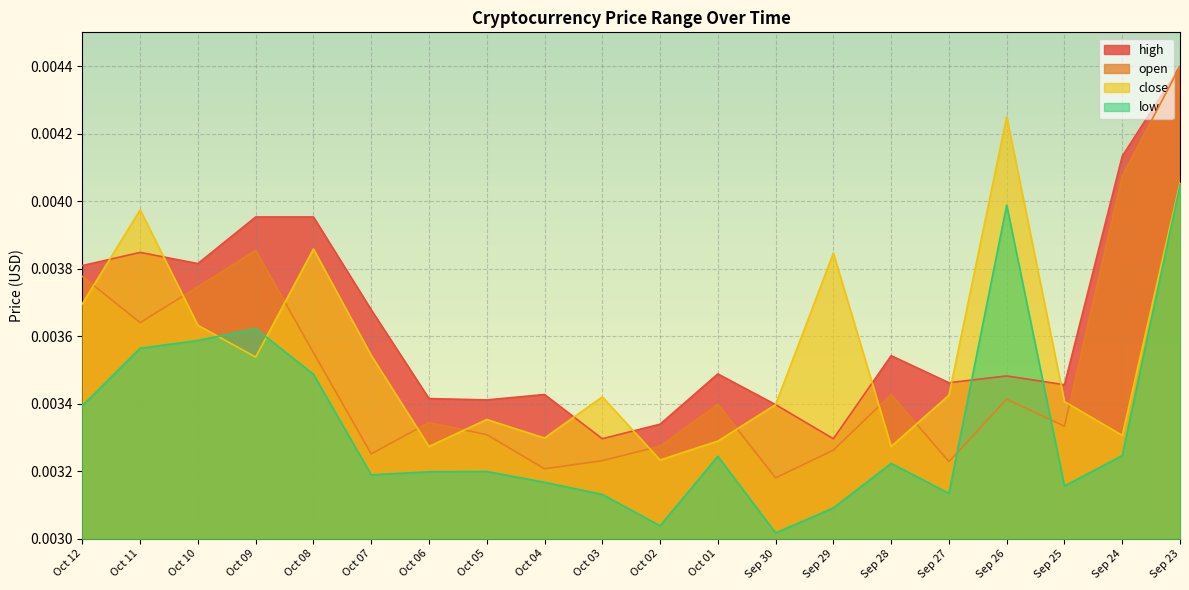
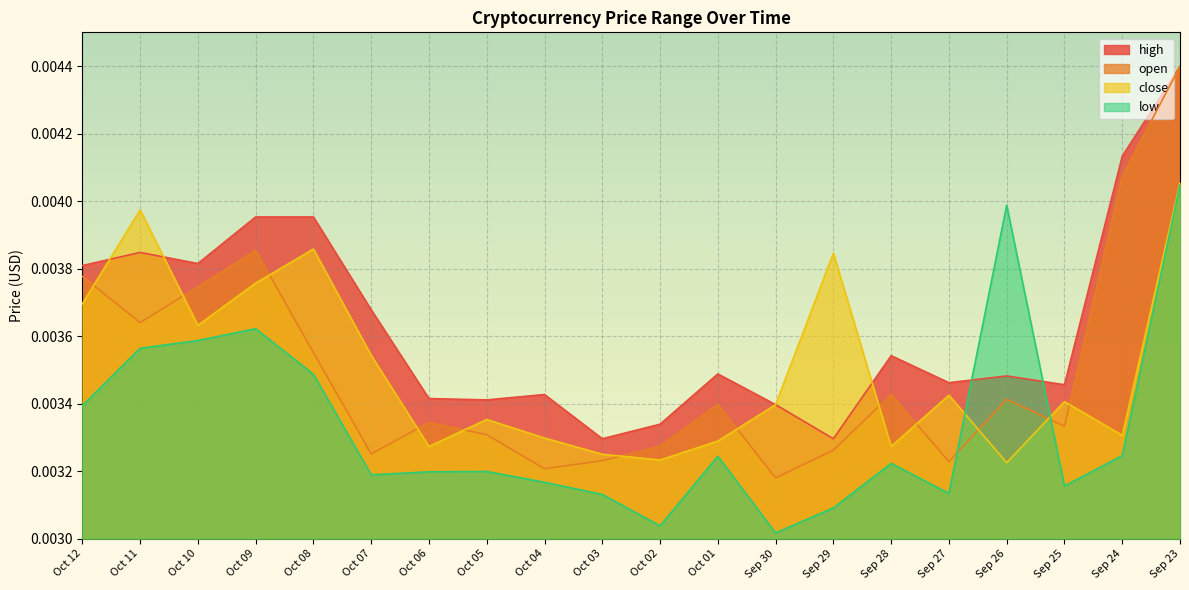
  {
    "close": {
      "Oct 12": 0.00370,
      "Oct 11": 0.00397,
      "Oct 10": 0.00363,
-     "Oct 09": 0.00354,
+     "Oct 09": 0.00376,
      "Oct 08": 0.00386,
      "Oct 07": 0.00354,
      "Oct 06": 0.00327,
      "Oct 05": 0.00335,
      "Oct 04": 0.00330,
-     "Oct 03": 0.00342,
+     "Oct 03": 0.00325,
      "Oct 02": 0.00323,
      "Oct 01": 0.00329,
      "Sep 29": 0.00385,
      "Sep 28": 0.00327,
      "Sep 27": 0.00343,
-     "Sep 26": 0.00425,
+     "Sep 26": 0.00323,
      "Sep 25": 0.00341,
      "Sep 24": 0.00331
    },
    "low": {
      "Oct 12": 0.00339,
      "Oct 11": 0.00356,
      "Oct 10": 0.00359,
      "Oct 09": 0.00362,
      "Oct 08": 0.00349,
      "Oct 07": 0.00319,
      "Oct 06": 0.00320,
      "Oct 05": 0.00320,
      "Oct 04": 0.00317,
      "Oct 03": 0.00313,
      "Oct 02": 0.00304,
      "Oct 01": 0.00324,
      "Sep 30": 0.00302,
      "Sep 29": 0.00309,
      "Sep 28": 0.00322,
      "Sep 27": 0.00313,
      "Sep 26": 0.00399,
      "Sep 25": 0.00316,
      "Sep 24": 0.00325
    }
  }
